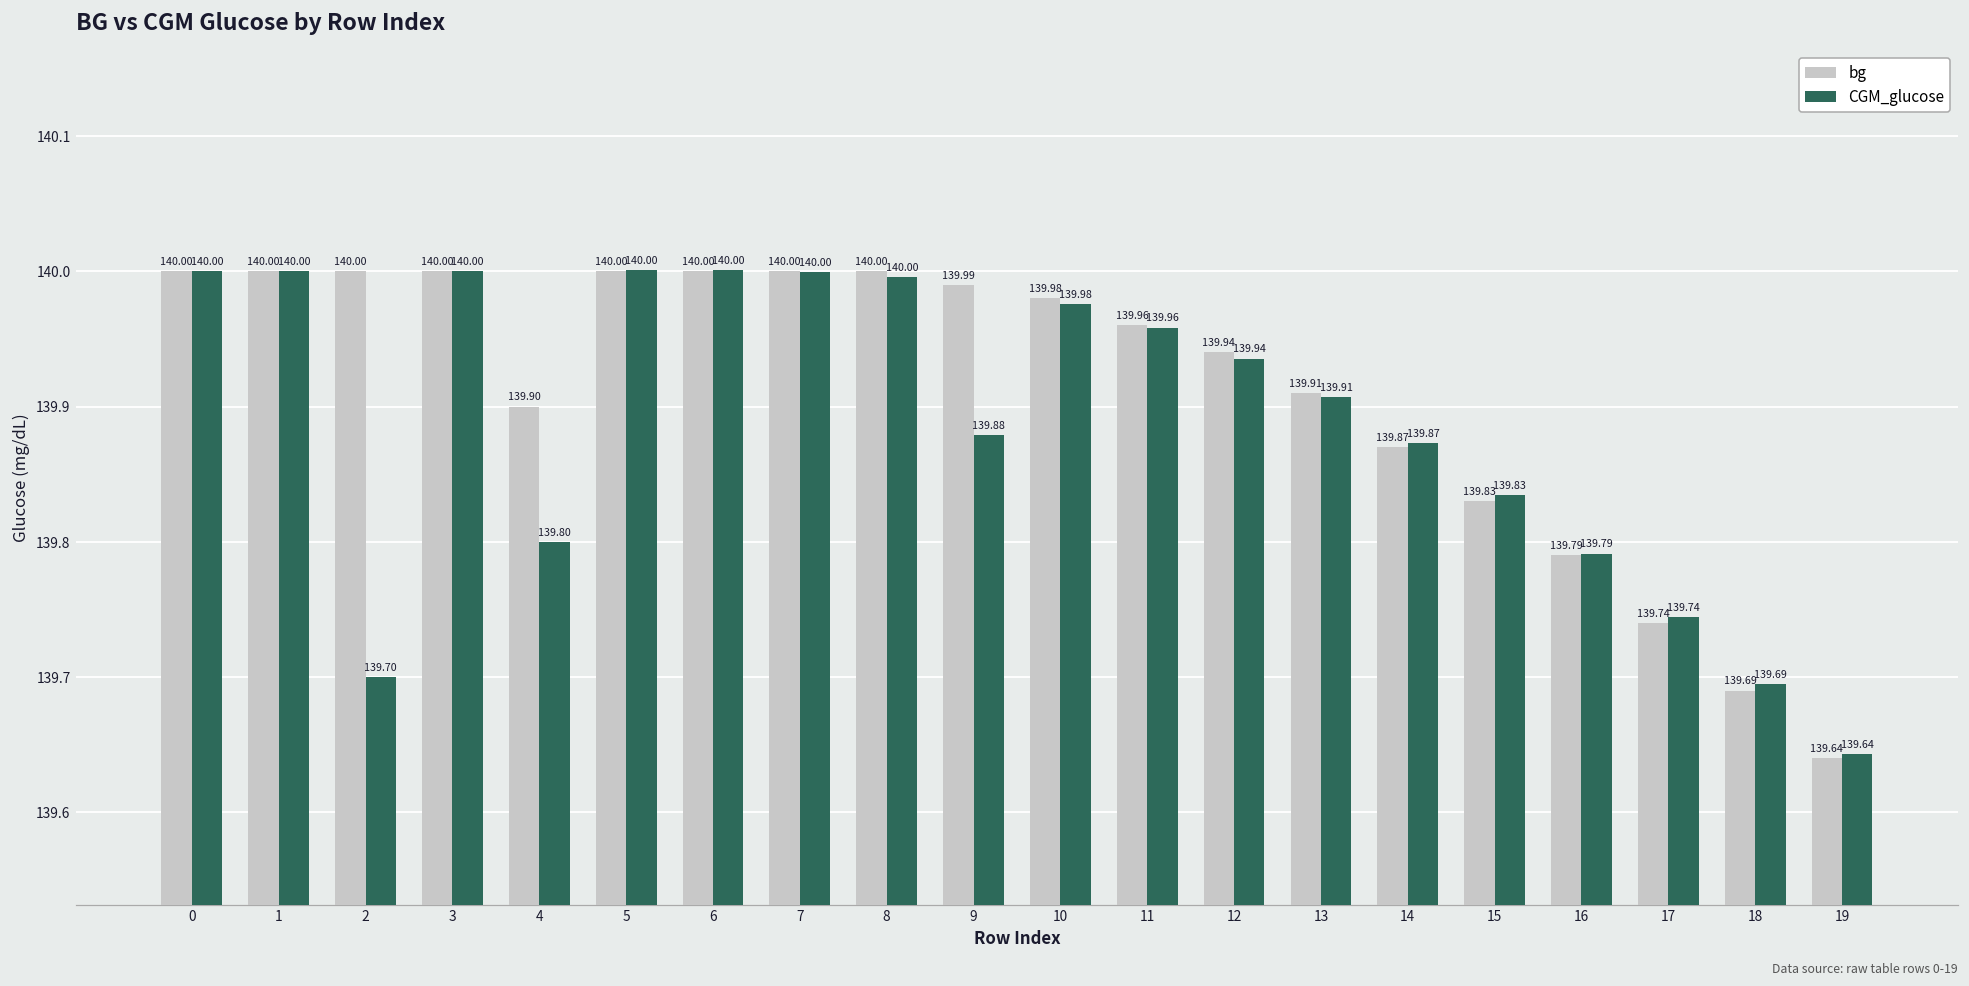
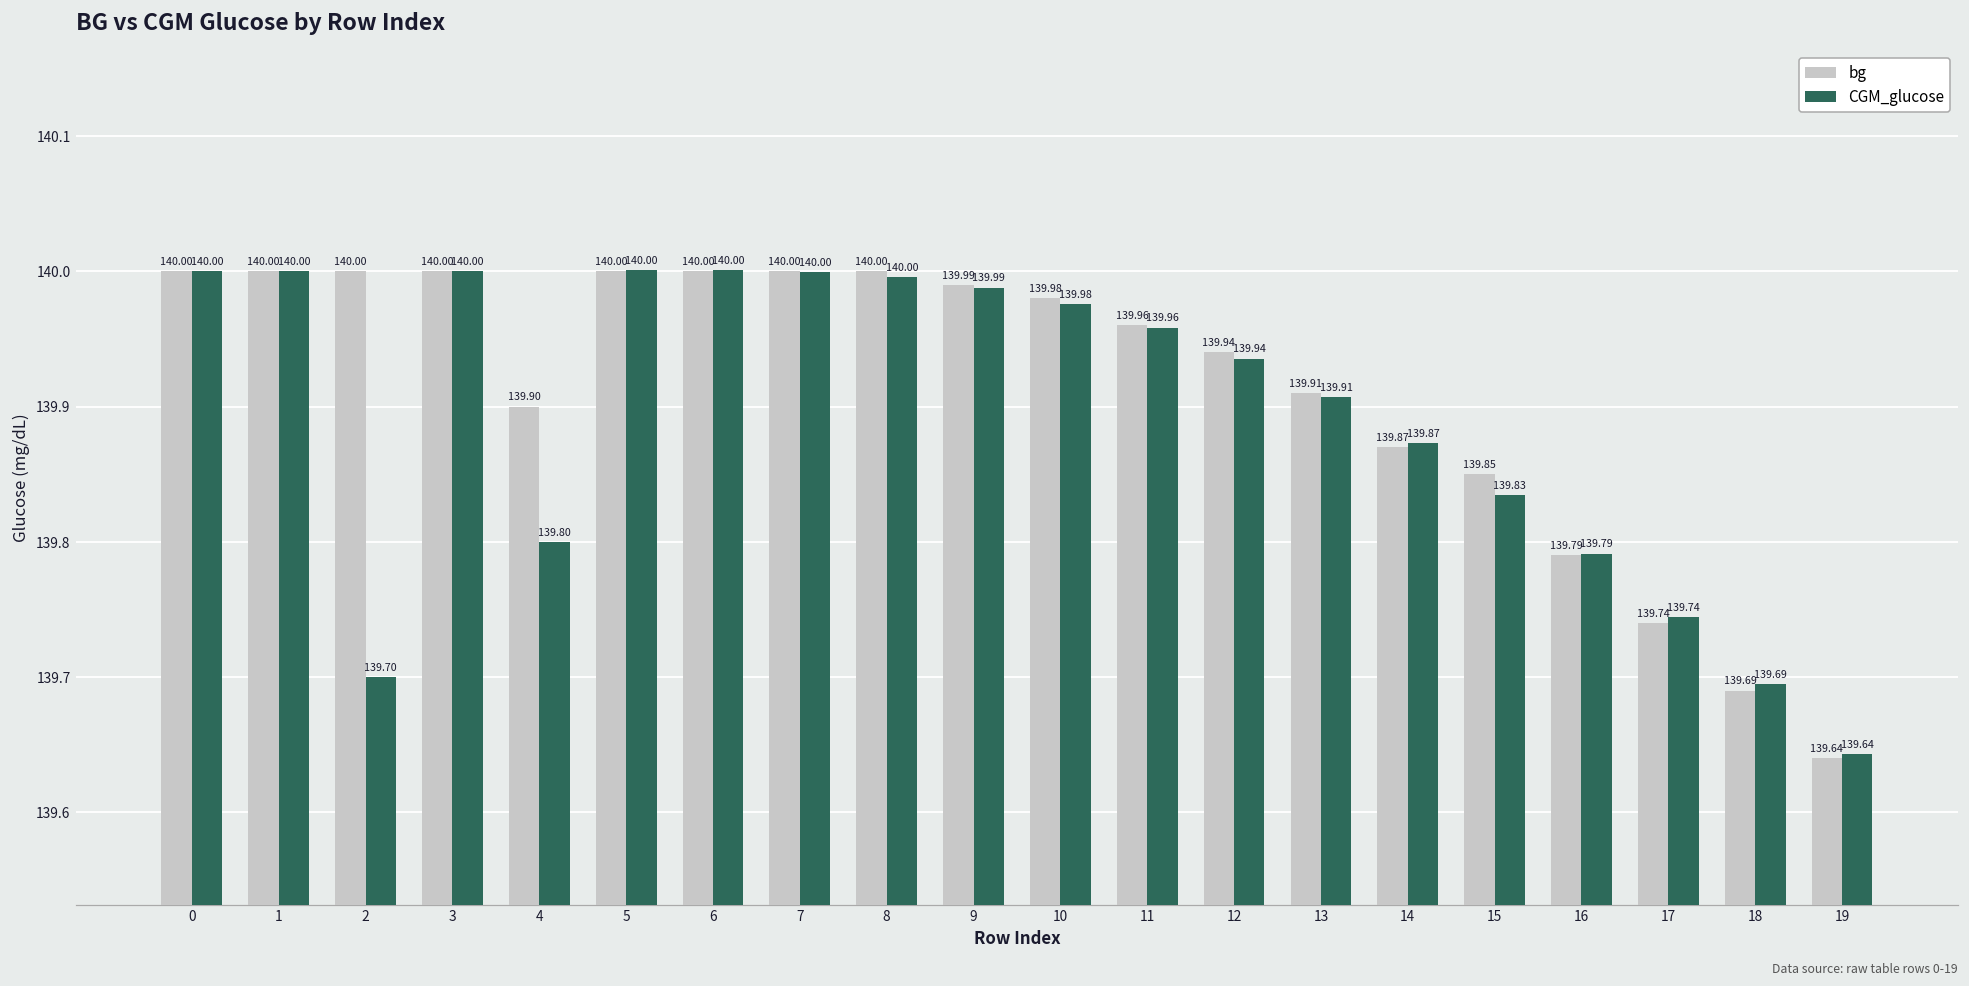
  {
    "bg": {
      "0": 140.00,
      "1": 140.00,
      "2": 140.00,
      "3": 140.00,
      "4": 139.90,
      "5": 140.00,
      "6": 140.00,
      "7": 140.00,
      "8": 140.00,
      "9": 139.99,
      "10": 139.98,
      "11": 139.96,
      "12": 139.94,
      "13": 139.91,
      "14": 139.87,
-     "15": 139.83,
+     "15": 139.85,
      "16": 139.79,
      "17": 139.74,
      "18": 139.69,
      "19": 139.64
    },
    "CGM_glucose": {
      "0": 140.00,
      "1": 140.00,
      "2": 139.70,
      "3": 140.00,
      "4": 139.80,
      "5": 140.00,
      "6": 140.00,
      "7": 140.00,
      "8": 140.00,
-     "9": 139.88,
+     "9": 139.99,
      "10": 139.98,
      "11": 139.96,
      "12": 139.94,
      "13": 139.91,
      "14": 139.87,
      "15": 139.83,
      "16": 139.79,
      "17": 139.74,
      "18": 139.69,
      "19": 139.64
    }
  }
